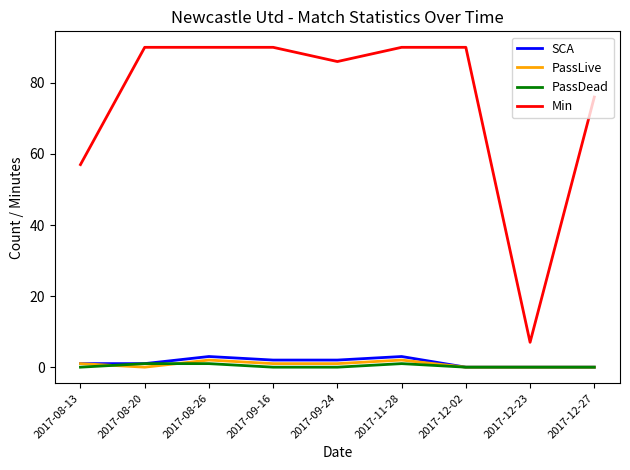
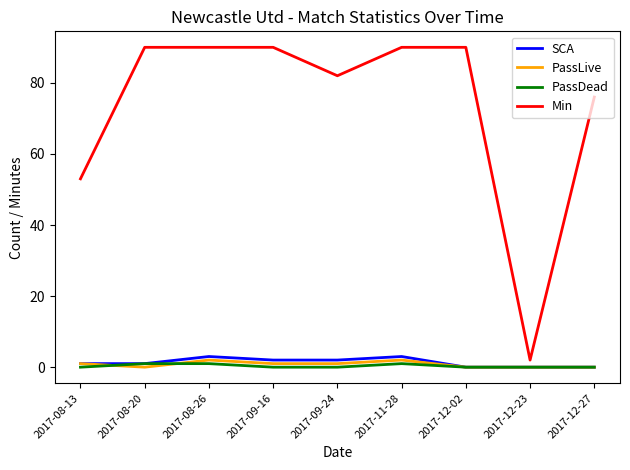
  {
    "SCA": {
      "2017-08-26": 3,
      "2017-09-16": 2,
      "2017-09-24": 2,
      "2017-11-28": 3
    },
    "PassLive": {
      "2017-08-20": 0,
      "2017-08-26": 2,
      "2017-09-16": 1,
      "2017-09-24": 1,
      "2017-11-28": 2
    },
    "PassDead": {
      "2017-08-13": 0,
      "2017-08-26": 1,
      "2017-09-16": 0,
      "2017-09-24": 0,
      "2017-11-28": 1
    },
    "Min": {
-     "2017-08-13": 57,
+     "2017-08-13": 53,
      "2017-08-20": 90,
      "2017-08-26": 90,
      "2017-09-16": 90,
-     "2017-09-24": 86,
+     "2017-09-24": 82,
      "2017-11-28": 90,
      "2017-12-02": 90,
-     "2017-12-23": 7
+     "2017-12-23": 2
    }
  }
